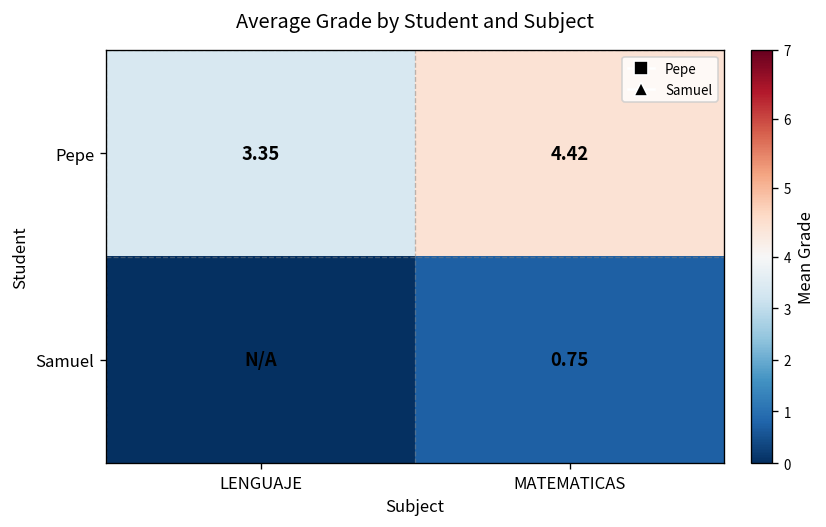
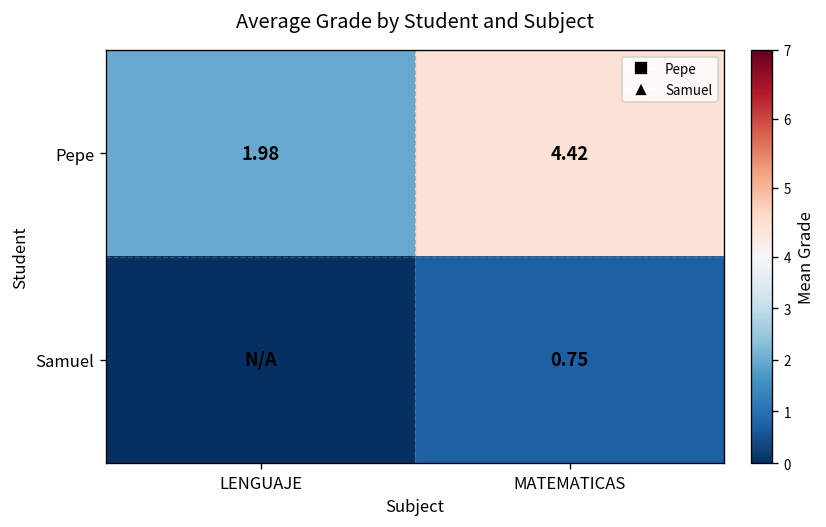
  {
    "Pepe": {
-     "LENGUAJE": 3.35,
+     "LENGUAJE": 1.98,
      "MATEMATICAS": 4.42
    },
    "Samuel": {
      "MATEMATICAS": 0.75
    }
  }
